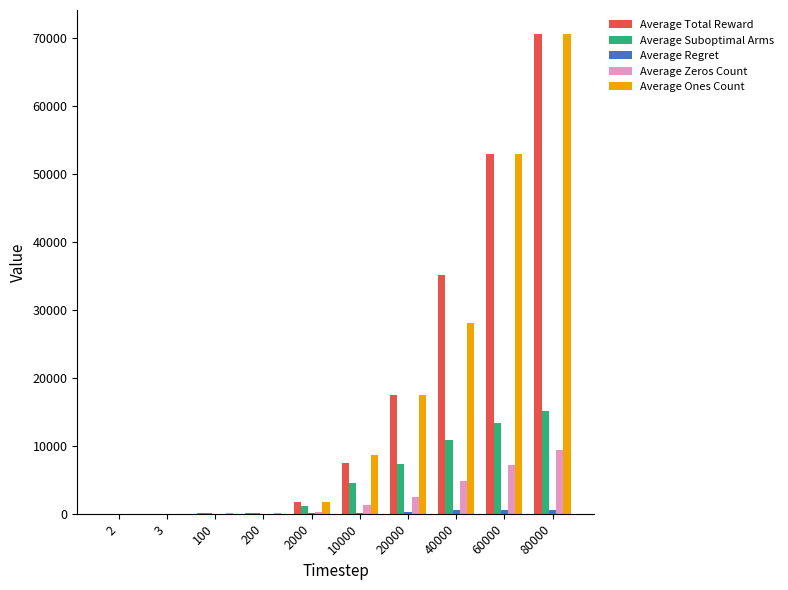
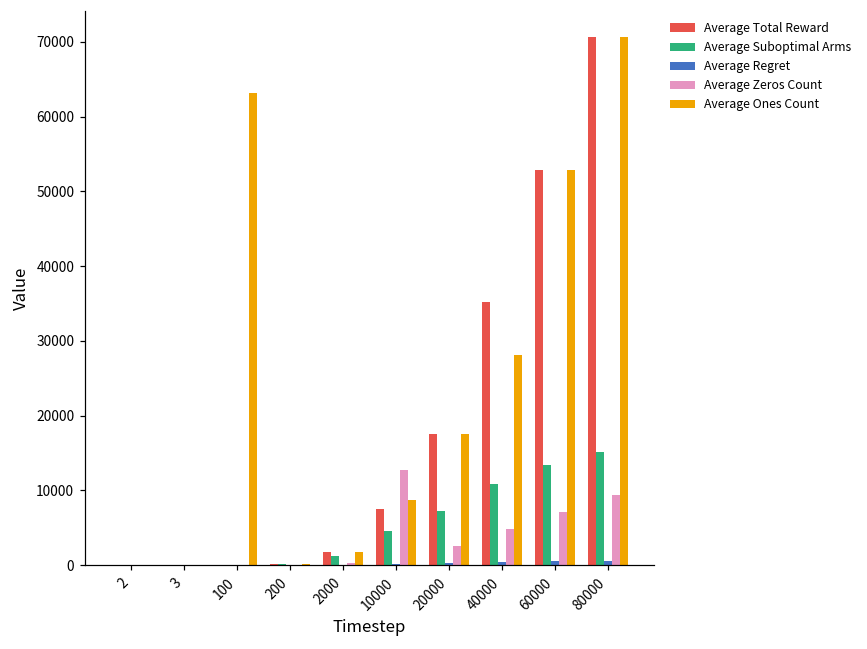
  {
    "Average Total Reward": {
      "2000": 2000,
      "10000": 7000,
      "20000": 18000,
      "40000": 35000,
      "60000": 53000,
      "80000": 71000
    },
    "Average Suboptimal Arms": {
      "2000": 1000,
      "10000": 5000,
      "20000": 7000,
      "40000": 11000,
      "60000": 13000,
      "80000": 15000
    },
    "Average Regret": {
      "40000": 0,
      "60000": 1000,
      "80000": 1000
    },
    "Average Zeros Count": {
-     "10000": 1000,
+     "10000": 13000,
      "20000": 2000,
      "40000": 5000,
      "60000": 7000,
      "80000": 9000
    },
    "Average Ones Count": {
-     "100": 0,
+     "100": 63000,
      "2000": 2000,
      "10000": 9000,
      "20000": 18000,
      "40000": 28000,
      "60000": 53000,
      "80000": 71000
    }
  }
